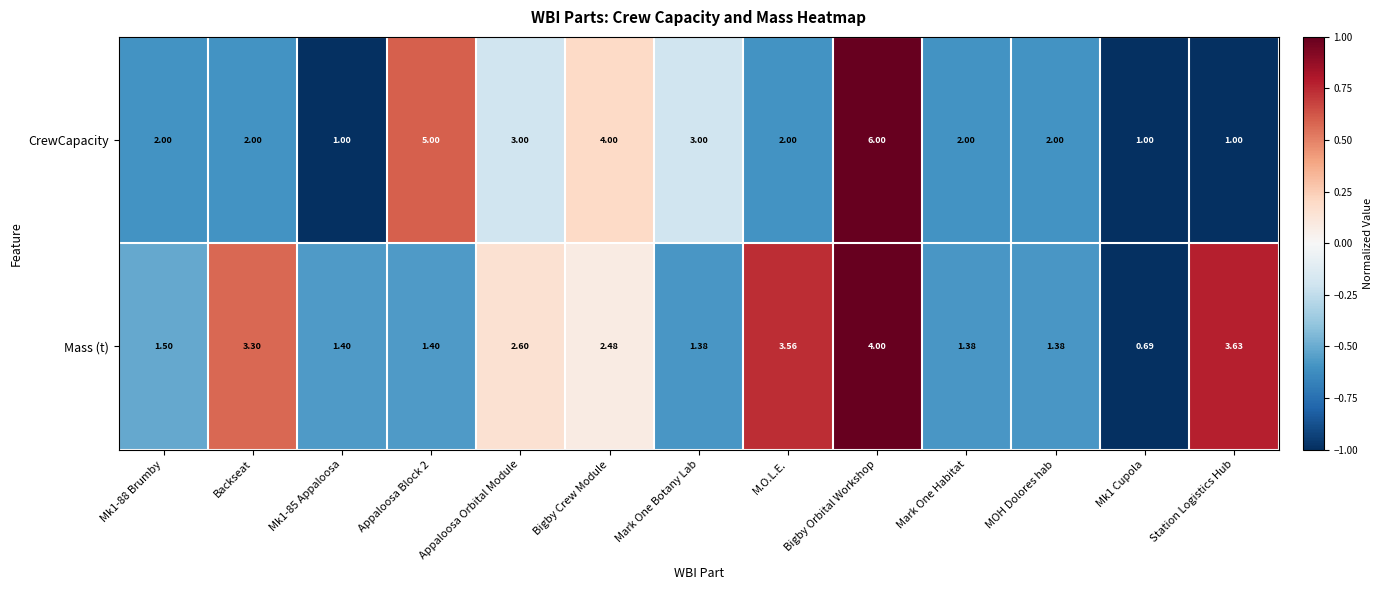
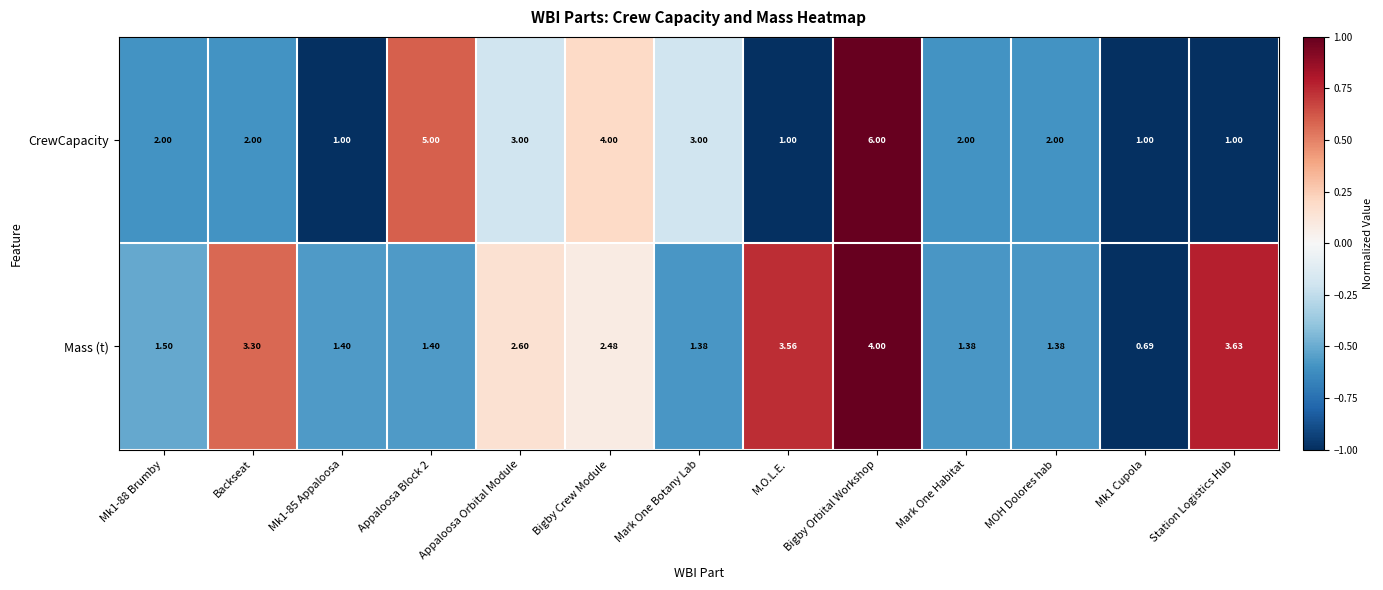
  {
    "CrewCapacity": {
      "Mk1-88 Brumby": 2.00,
      "Backseat": 2.00,
      "Mk1-85 Appaloosa": 1.00,
      "Appaloosa Block 2": 5.00,
      "Appaloosa Orbital Module": 3.00,
      "Bigby Crew Module": 4.00,
      "Mark One Botany Lab": 3.00,
-     "M.O.L.E.": 2.00,
+     "M.O.L.E.": 1.00,
      "Bigby Orbital Workshop": 6.00,
      "Mark One Habitat": 2.00,
      "MOH Dolores hab": 2.00,
      "Mk1 Cupola": 1.00,
      "Station Logistics Hub": 1.00
    },
    "Mass (t)": {
      "Mk1-88 Brumby": 1.50,
      "Backseat": 3.30,
      "Mk1-85 Appaloosa": 1.40,
      "Appaloosa Block 2": 1.40,
      "Appaloosa Orbital Module": 2.60,
      "Bigby Crew Module": 2.48,
      "Mark One Botany Lab": 1.38,
      "M.O.L.E.": 3.56,
      "Bigby Orbital Workshop": 4.00,
      "Mark One Habitat": 1.38,
      "MOH Dolores hab": 1.38,
      "Mk1 Cupola": 0.69,
      "Station Logistics Hub": 3.63
    }
  }
